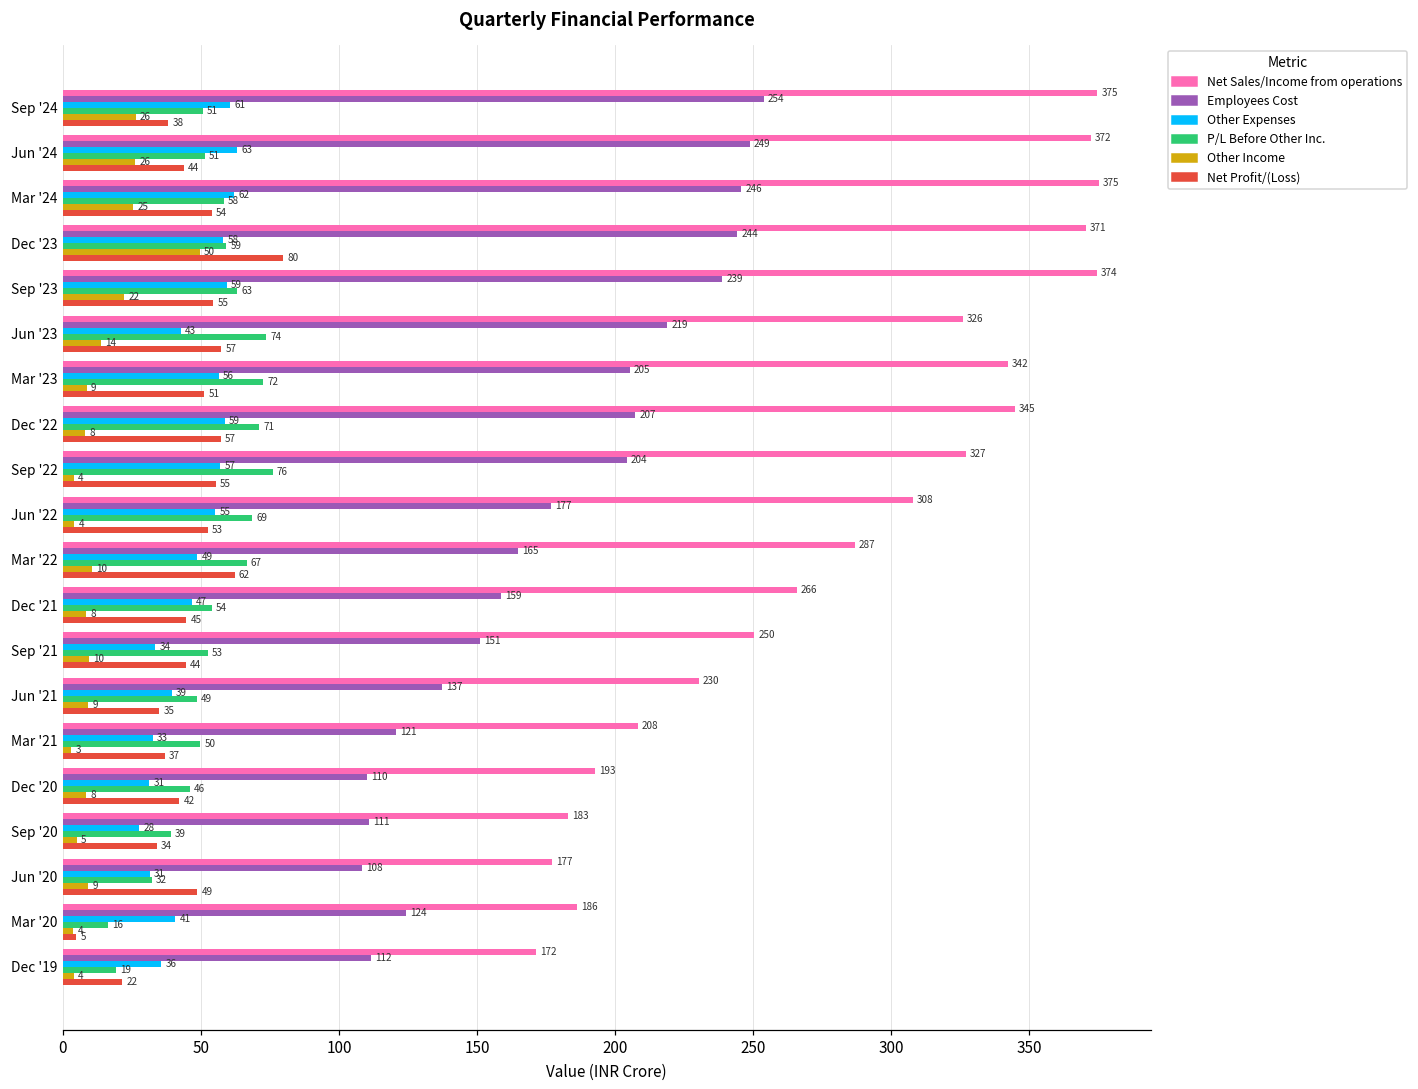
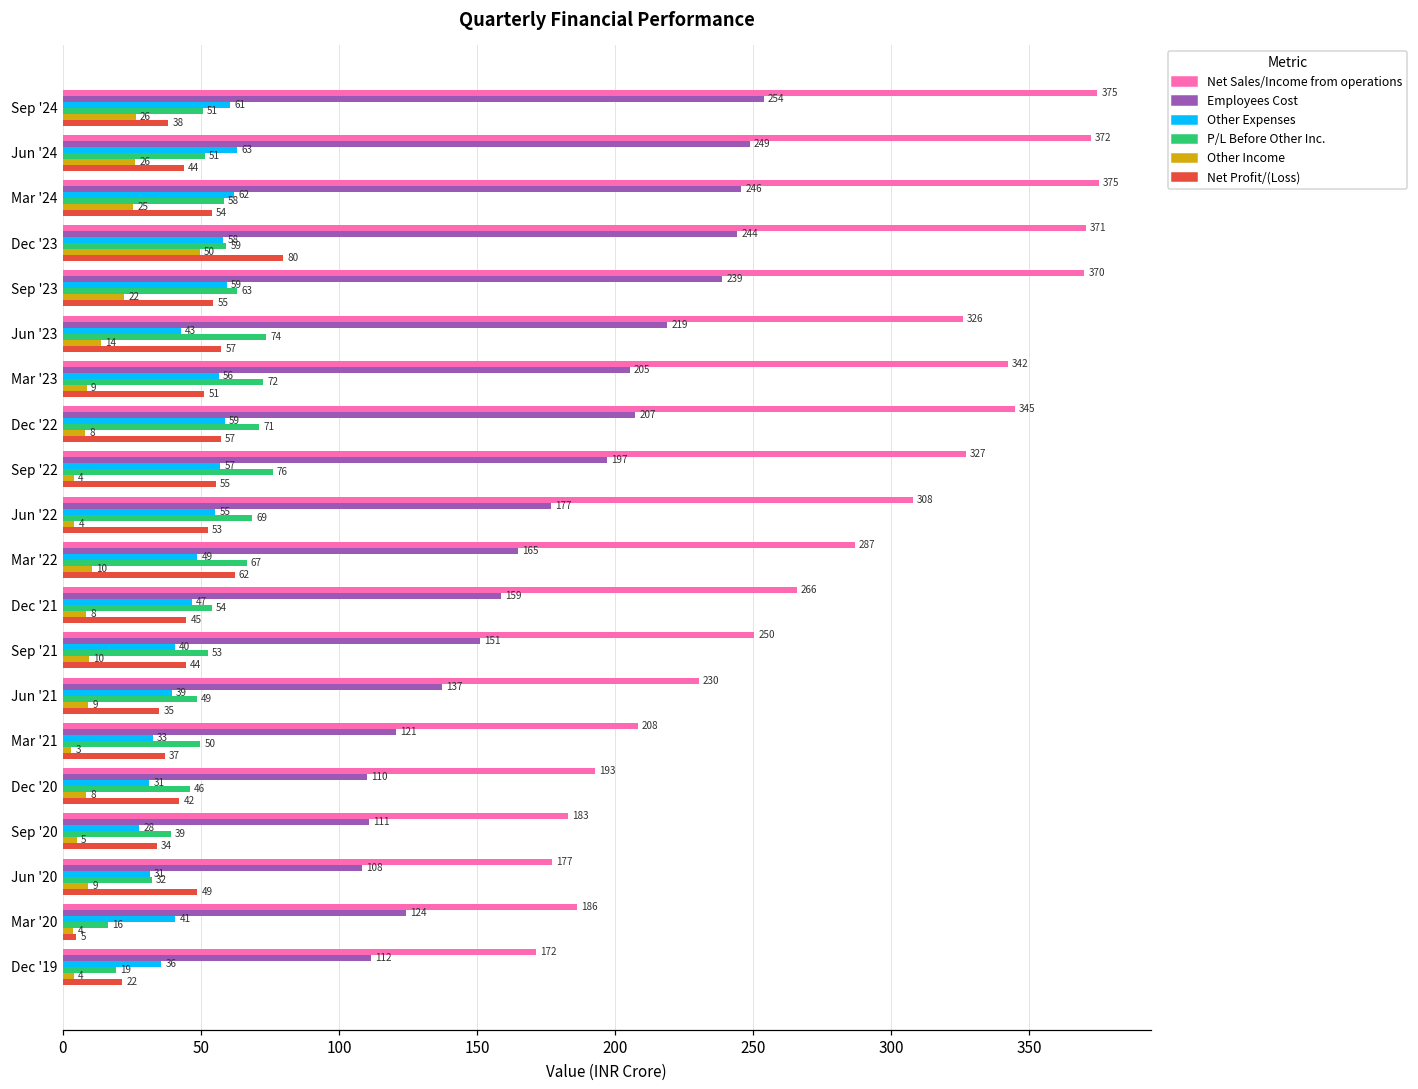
  {
    "Net Sales/Income from operations": {
      "Sep '24": 375,
      "Jun '24": 372,
      "Mar '24": 375,
      "Dec '23": 371,
-     "Sep '23": 374,
+     "Sep '23": 370,
      "Jun '23": 326,
      "Mar '23": 342,
      "Dec '22": 345,
      "Sep '22": 327,
      "Jun '22": 308,
      "Mar '22": 287,
      "Dec '21": 266,
      "Sep '21": 250,
      "Jun '21": 230,
      "Mar '21": 208,
      "Dec '20": 193,
      "Sep '20": 183,
      "Jun '20": 177,
      "Mar '20": 186,
      "Dec '19": 172
    },
    "Employees Cost": {
      "Sep '24": 254,
      "Jun '24": 249,
      "Mar '24": 246,
      "Dec '23": 244,
      "Sep '23": 239,
      "Jun '23": 219,
      "Mar '23": 205,
      "Dec '22": 207,
-     "Sep '22": 204,
+     "Sep '22": 197,
      "Jun '22": 177,
      "Mar '22": 165,
      "Dec '21": 159,
      "Sep '21": 151,
      "Jun '21": 137,
      "Mar '21": 121,
      "Dec '20": 110,
      "Sep '20": 111,
      "Jun '20": 108,
      "Mar '20": 124,
      "Dec '19": 112
    },
    "Other Expenses": {
      "Sep '24": 61,
      "Jun '24": 63,
      "Mar '24": 62,
      "Sep '23": 59,
      "Jun '23": 43,
      "Mar '23": 56,
      "Dec '22": 59,
      "Sep '22": 57,
      "Jun '22": 55,
      "Mar '22": 49,
      "Dec '21": 47,
-     "Sep '21": 34,
+     "Sep '21": 40,
      "Jun '21": 39,
      "Mar '21": 33,
      "Dec '20": 31,
      "Sep '20": 28,
      "Mar '20": 41,
      "Dec '19": 36
    },
    "P/L Before Other Inc.": {
      "Sep '24": 51,
      "Jun '24": 51,
      "Mar '24": 58,
      "Sep '23": 63,
      "Jun '23": 74,
      "Mar '23": 72,
      "Dec '22": 71,
      "Sep '22": 76,
      "Jun '22": 69,
      "Mar '22": 67,
      "Dec '21": 54,
      "Sep '21": 53,
      "Jun '21": 49,
      "Mar '21": 50,
      "Dec '20": 46,
      "Sep '20": 39,
      "Mar '20": 16,
      "Dec '19": 19
    },
    "Other Income": {
      "Sep '24": 26,
      "Jun '24": 26,
      "Mar '24": 25,
      "Dec '23": 50,
      "Sep '23": 22,
      "Jun '23": 14,
      "Mar '23": 9,
      "Dec '22": 8,
      "Sep '22": 4,
      "Jun '22": 4,
      "Mar '22": 10,
      "Dec '21": 8,
      "Sep '21": 10,
      "Jun '21": 9,
      "Mar '21": 3,
      "Dec '20": 8,
      "Sep '20": 5,
      "Jun '20": 9,
      "Dec '19": 4
    },
    "Net Profit/(Loss)": {
      "Sep '24": 38,
      "Jun '24": 44,
      "Mar '24": 54,
      "Dec '23": 80,
      "Sep '23": 55,
      "Jun '23": 57,
      "Mar '23": 51,
      "Dec '22": 57,
      "Sep '22": 55,
      "Jun '22": 53,
      "Mar '22": 62,
      "Dec '21": 45,
      "Sep '21": 44,
      "Jun '21": 35,
      "Mar '21": 37,
      "Dec '20": 42,
      "Sep '20": 34,
      "Jun '20": 49,
      "Dec '19": 22
    }
  }
